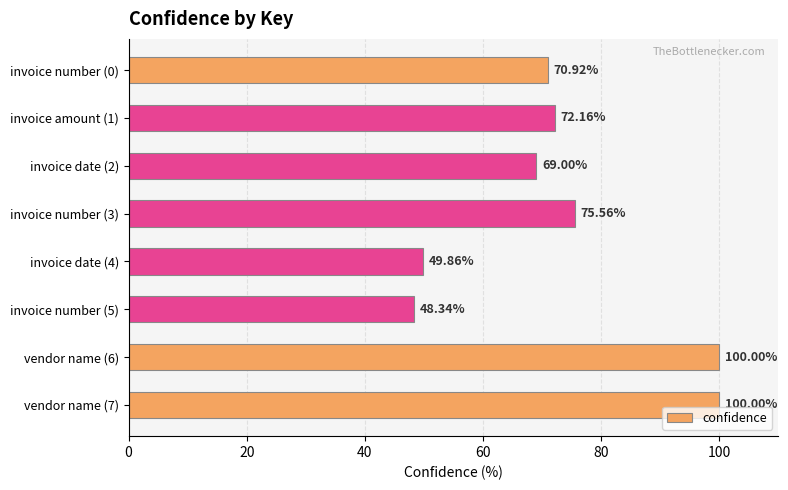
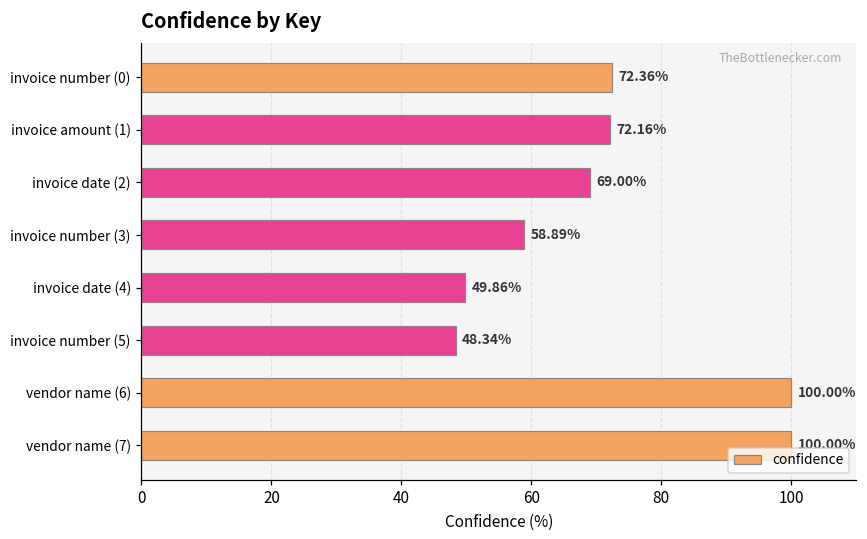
  {
-   "invoice number (0)": "70.92%",
+   "invoice number (0)": "72.36%",
    "invoice amount (1)": "72.16%",
    "invoice date (2)": "69.00%",
-   "invoice number (3)": "75.56%",
+   "invoice number (3)": "58.89%",
    "invoice date (4)": "49.86%",
    "invoice number (5)": "48.34%",
    "vendor name (6)": "100.00%"
  }
